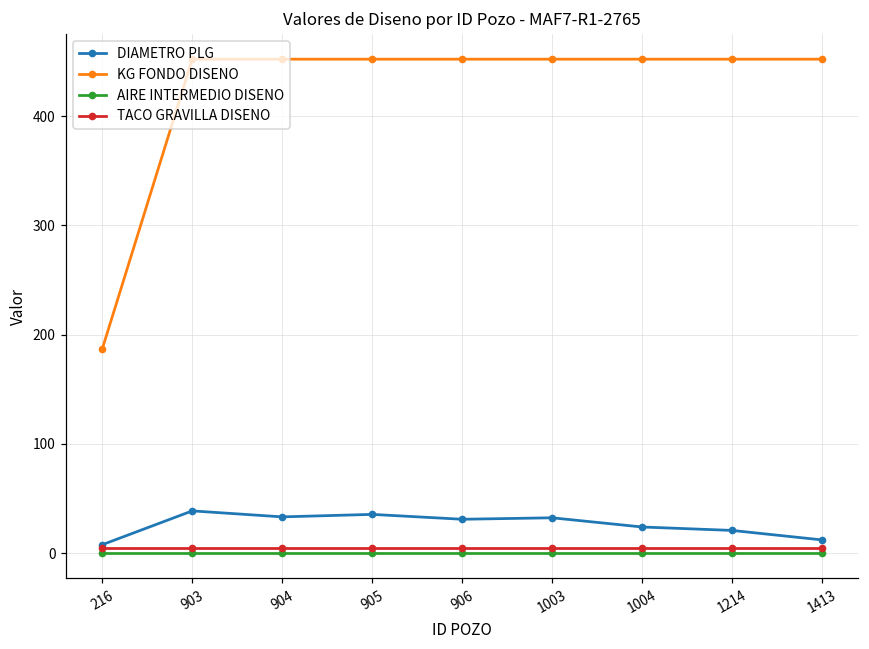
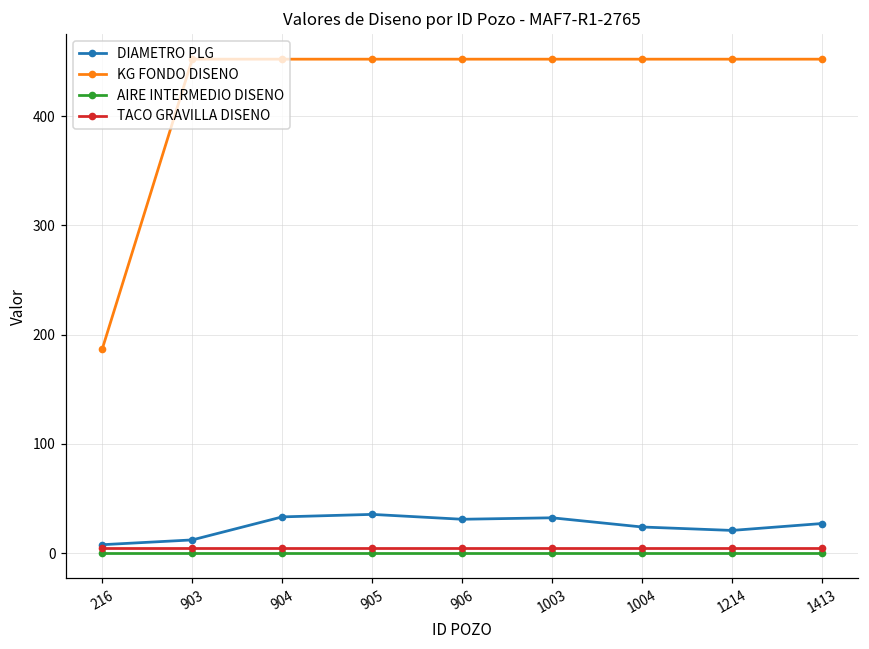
  {
    "DIAMETRO PLG": {
      "216": 10,
-     "903": 40,
+     "903": 10,
      "904": 30,
      "905": 40,
      "906": 30,
      "1003": 30,
      "1004": 20,
      "1214": 20,
-     "1413": 10
+     "1413": 30
    },
    "KG FONDO DISENO": {
      "216": 190,
      "905": 450,
      "906": 450,
      "1003": 450,
      "1004": 450,
      "1214": 450,
      "1413": 450
    },
    "AIRE INTERMEDIO DISENO": {
      "216": 0,
      "903": 0,
      "904": 0,
      "905": 0,
      "906": 0,
      "1003": 0,
      "1004": 0,
      "1214": 0,
      "1413": 0
    },
    "TACO GRAVILLA DISENO": {
      "216": 10,
      "903": 10,
      "904": 10,
      "905": 10,
      "906": 10,
      "1003": 10,
      "1004": 10,
      "1214": 10,
      "1413": 10
    }
  }
